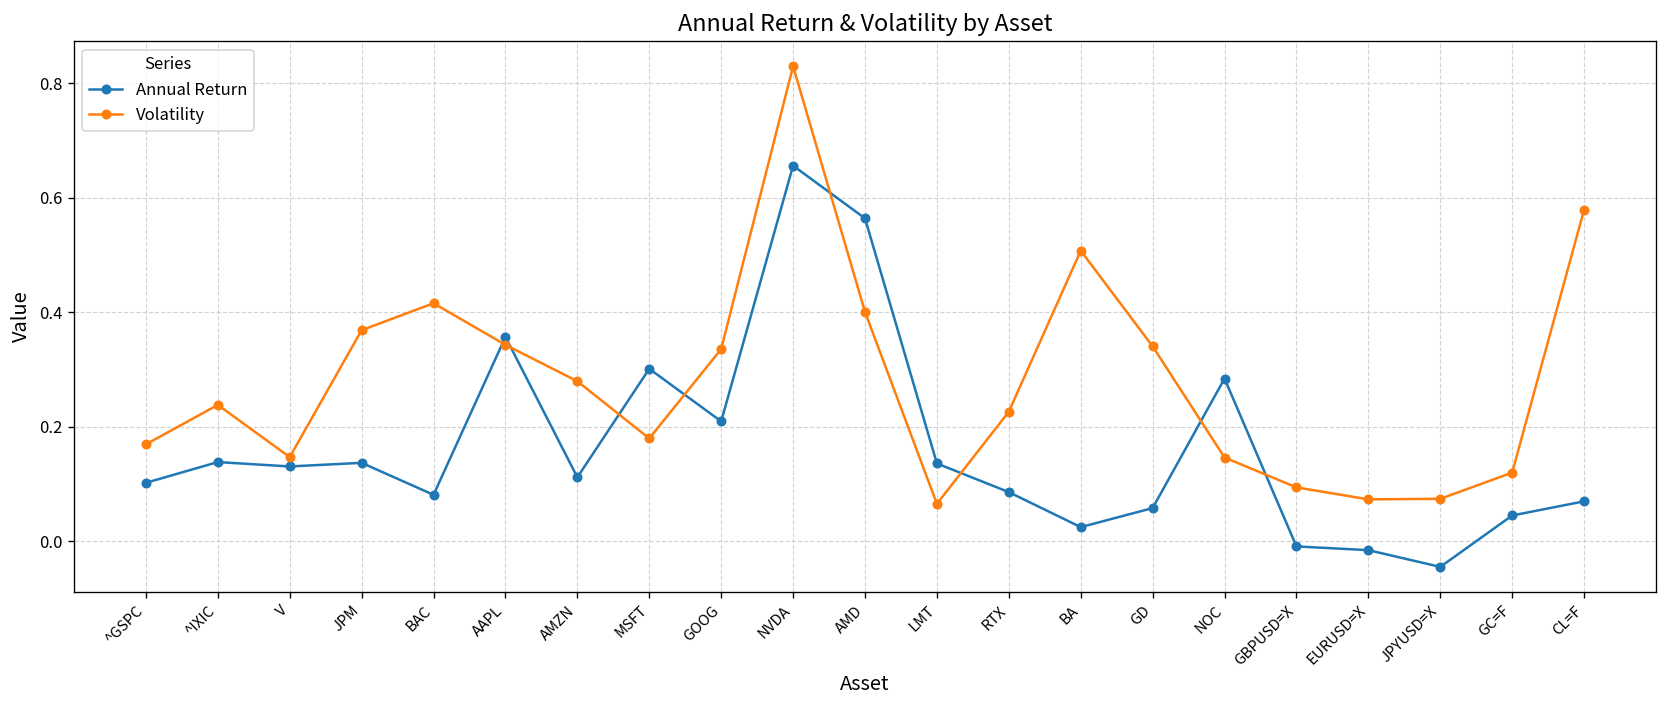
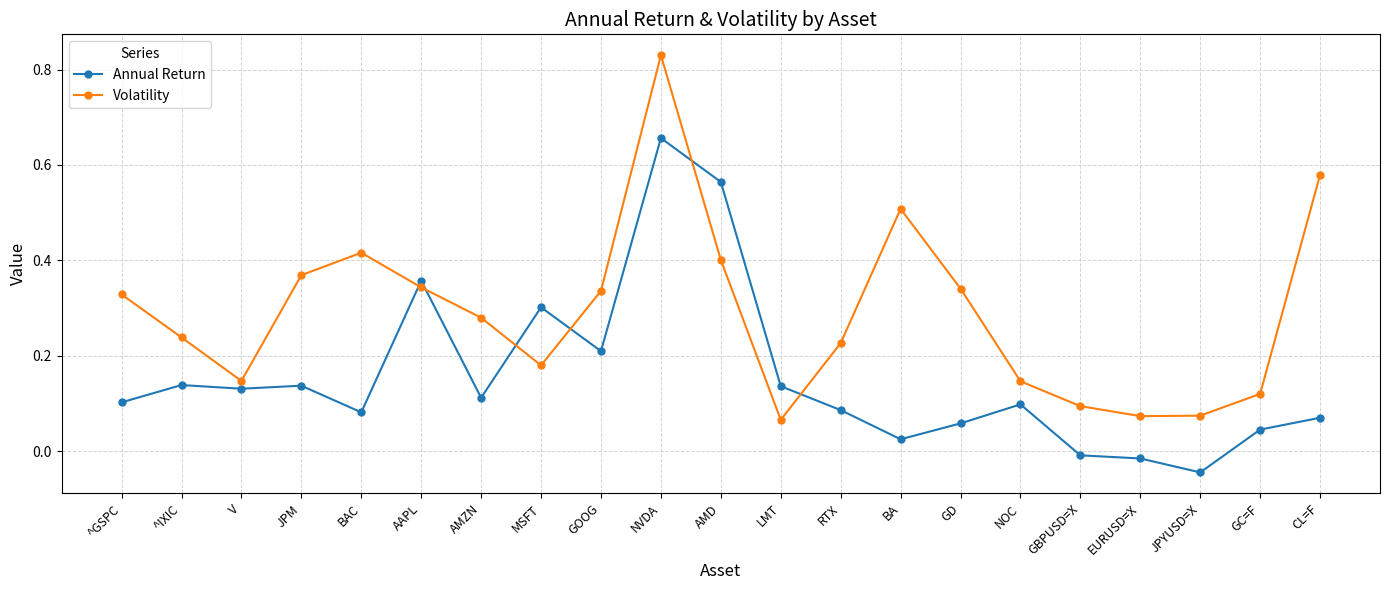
  {
    "Annual Return": {
      "^GSPC": 0.10,
      "^IXIC": 0.14,
      "V": 0.13,
      "JPM": 0.14,
      "BAC": 0.08,
      "AAPL": 0.36,
      "AMZN": 0.11,
      "MSFT": 0.30,
      "GOOG": 0.21,
      "NVDA": 0.66,
      "AMD": 0.56,
      "LMT": 0.14,
      "RTX": 0.09,
      "BA": 0.02,
      "GD": 0.06,
-     "NOC": 0.28,
+     "NOC": 0.10,
      "GBPUSD=X": -0.01,
      "EURUSD=X": -0.02,
      "JPYUSD=X": -0.04,
      "GC=F": 0.05,
      "CL=F": 0.07
    },
    "Volatility": {
-     "^GSPC": 0.17,
+     "^GSPC": 0.33,
      "^IXIC": 0.24,
      "V": 0.15,
      "JPM": 0.37,
      "BAC": 0.42,
      "AAPL": 0.34,
      "AMZN": 0.28,
      "MSFT": 0.18,
      "GOOG": 0.34,
      "NVDA": 0.83,
      "AMD": 0.40,
      "LMT": 0.07,
      "RTX": 0.23,
      "BA": 0.51,
      "GD": 0.34,
      "NOC": 0.15,
      "GBPUSD=X": 0.09,
      "EURUSD=X": 0.07,
      "JPYUSD=X": 0.07,
      "GC=F": 0.12,
      "CL=F": 0.58
    }
  }
